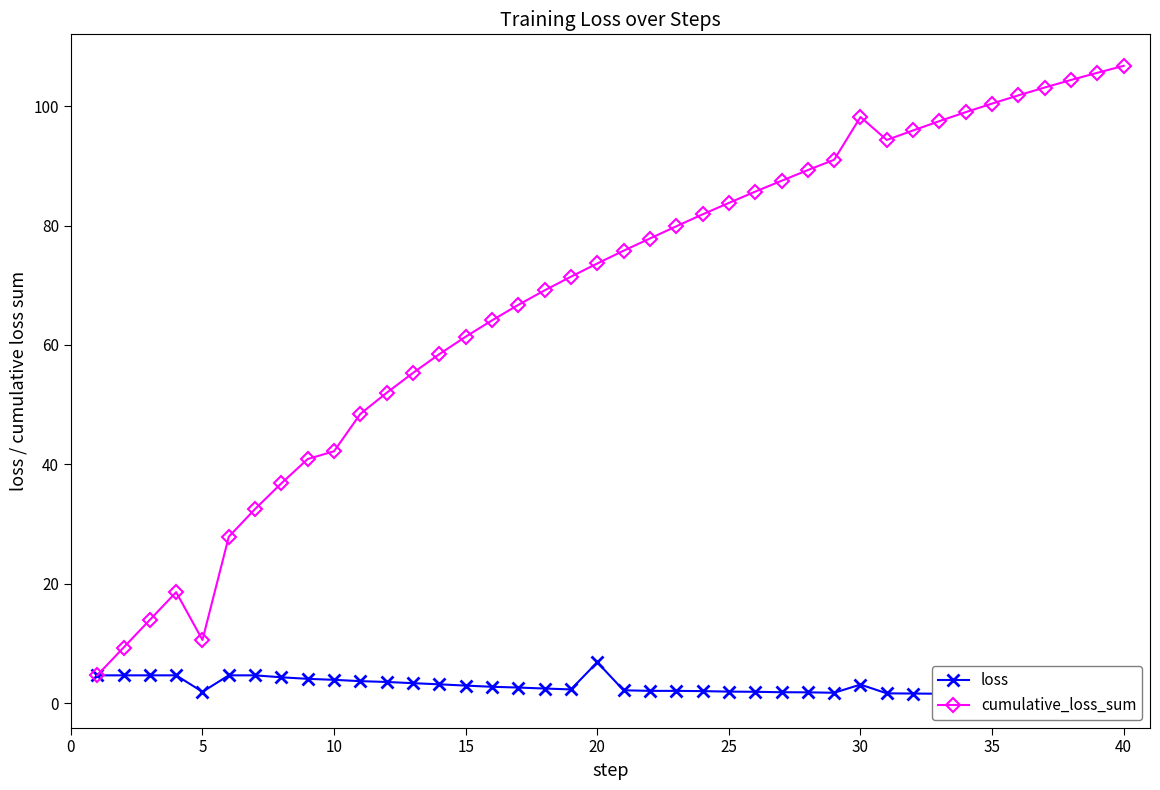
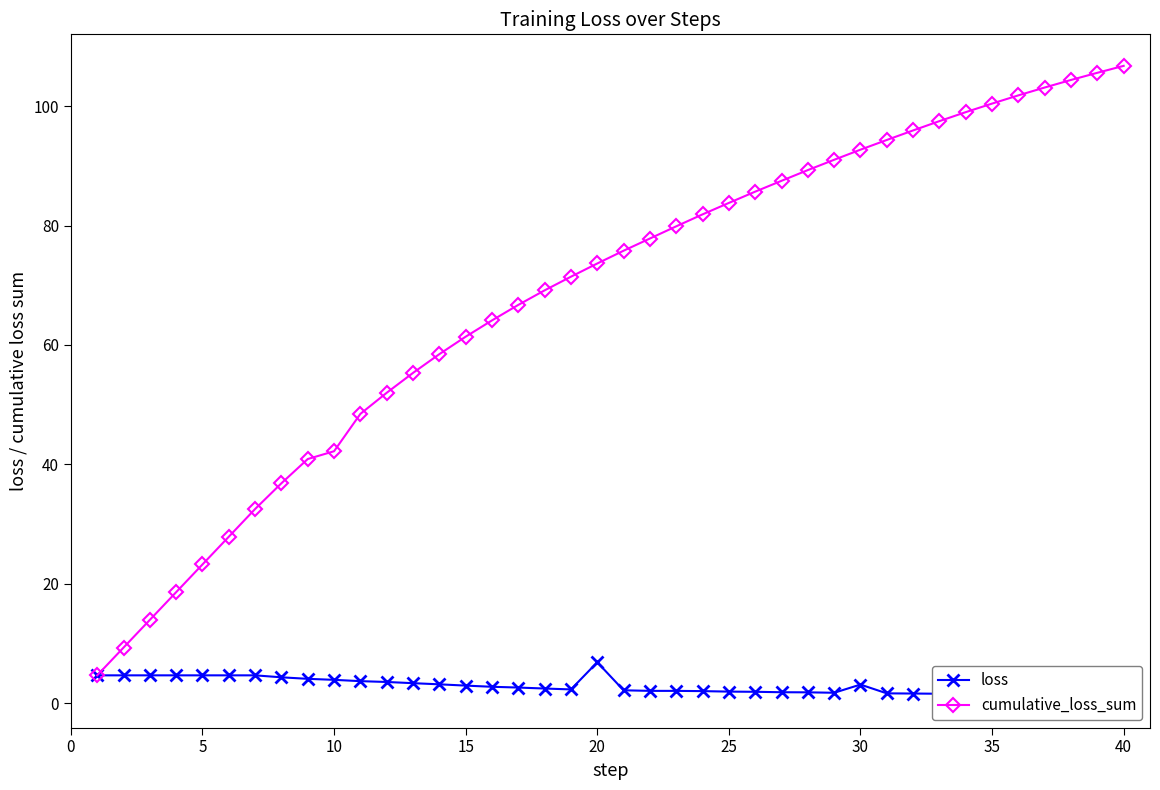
  {
    "loss": {
-     "5": 2,
+     "5": 5,
      "10": 4,
      "15": 3,
      "20": 7,
      "25": 2,
      "30": 3
    },
    "cumulative_loss_sum": {
-     "5": 11,
+     "5": 23,
      "10": 42,
      "15": 61,
      "20": 74,
      "25": 84,
-     "30": 98,
+     "30": 93,
      "35": 100,
      "40": 107
    }
  }
